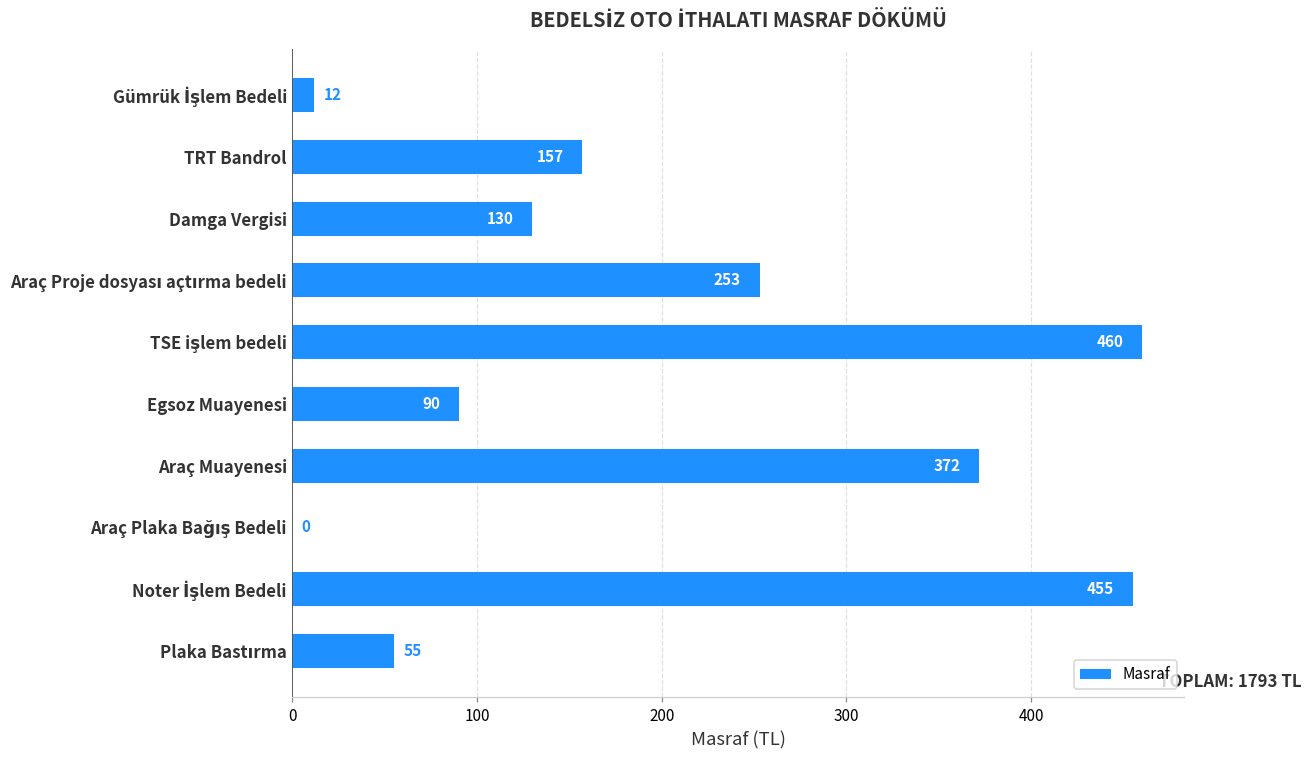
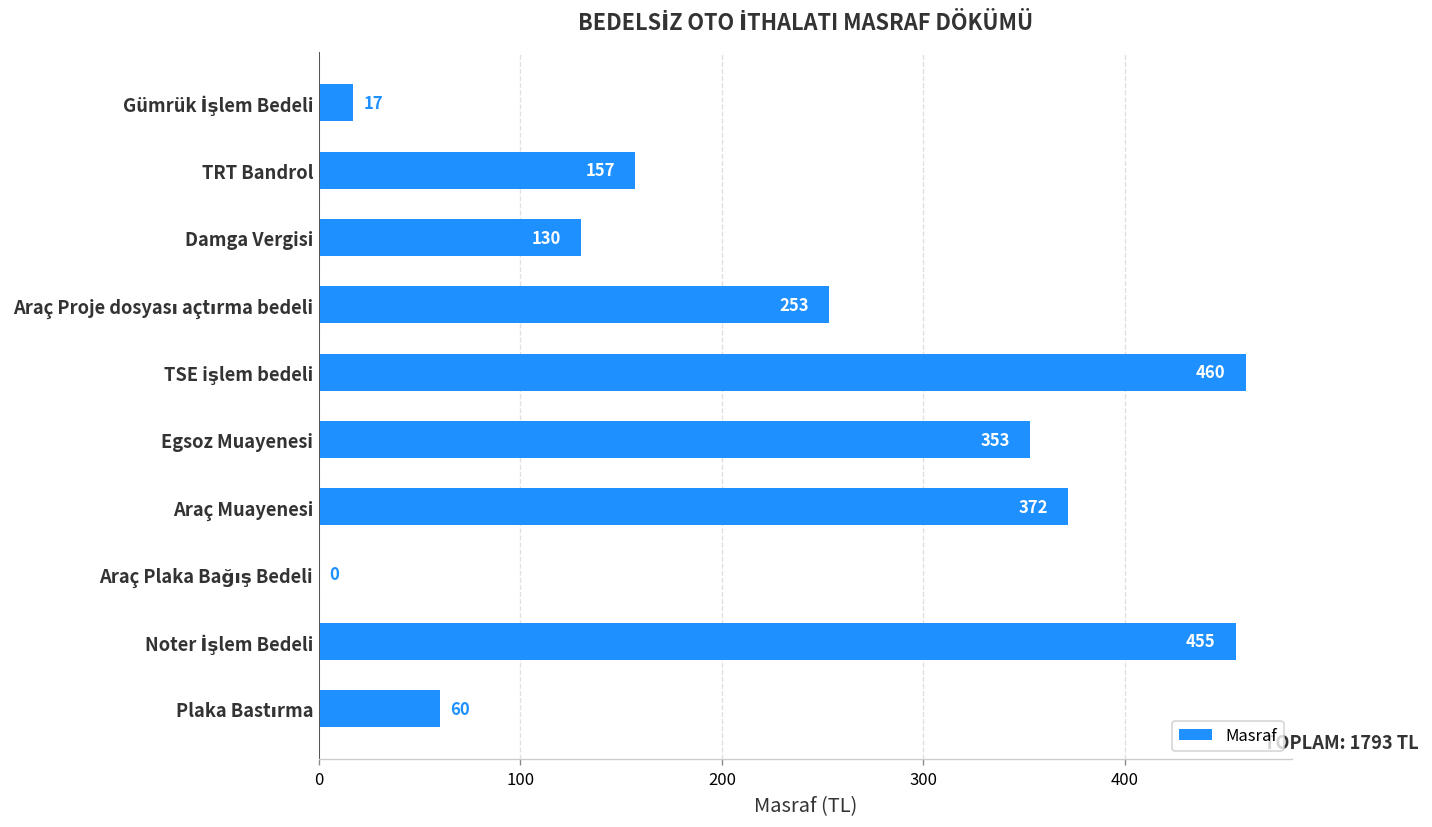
  {
-   "Gümrük İşlem Bedeli": 12,
+   "Gümrük İşlem Bedeli": 17,
    "TRT Bandrol": 157,
    "Damga Vergisi": 130,
    "Araç Proje dosyası açtırma bedeli": 253,
    "TSE işlem bedeli": 460,
-   "Egsoz Muayenesi": 90,
+   "Egsoz Muayenesi": 353,
    "Araç Muayenesi": 372,
    "Araç Plaka Bağış Bedeli": 0,
    "Noter İşlem Bedeli": 455,
-   "Plaka Bastırma": 55
+   "Plaka Bastırma": 60
  }
